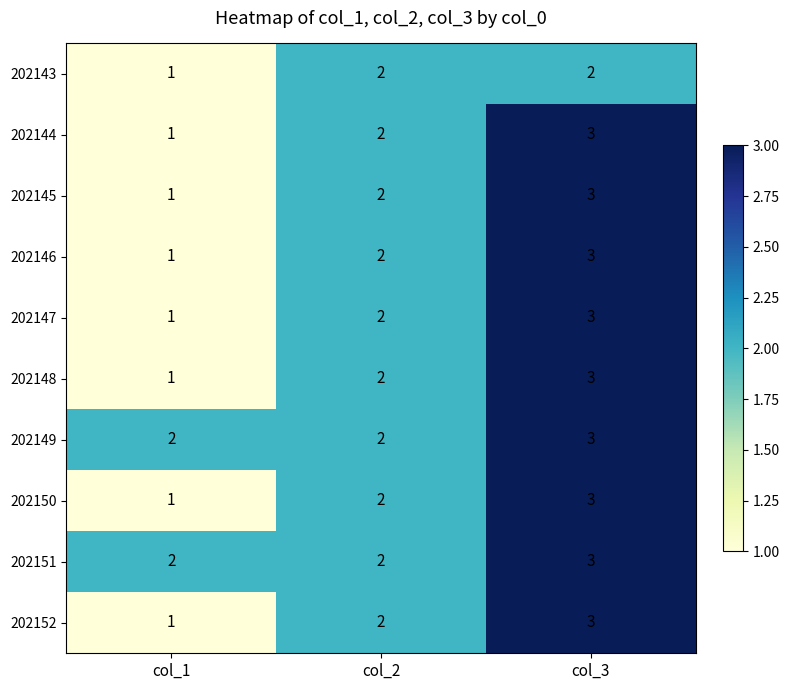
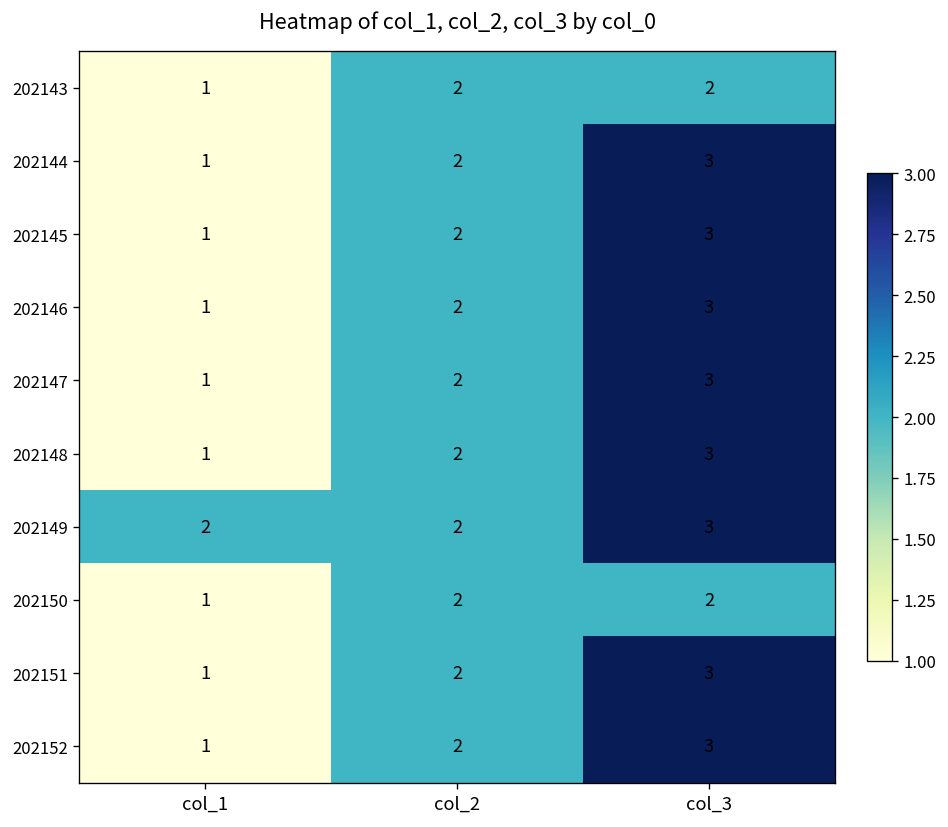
  {
    "202143": {
      "col_1": 1,
      "col_2": 2,
      "col_3": 2
    },
    "202144": {
      "col_1": 1,
      "col_2": 2,
      "col_3": 3
    },
    "202145": {
      "col_1": 1,
      "col_2": 2,
      "col_3": 3
    },
    "202146": {
      "col_1": 1,
      "col_2": 2,
      "col_3": 3
    },
    "202147": {
      "col_1": 1,
      "col_2": 2,
      "col_3": 3
    },
    "202148": {
      "col_1": 1,
      "col_2": 2,
      "col_3": 3
    },
    "202149": {
      "col_1": 2,
      "col_2": 2,
      "col_3": 3
    },
    "202150": {
      "col_1": 1,
      "col_2": 2,
-     "col_3": 3
+     "col_3": 2
    },
    "202151": {
-     "col_1": 2,
+     "col_1": 1,
      "col_2": 2,
      "col_3": 3
    },
    "202152": {
      "col_1": 1,
      "col_2": 2,
      "col_3": 3
    }
  }
